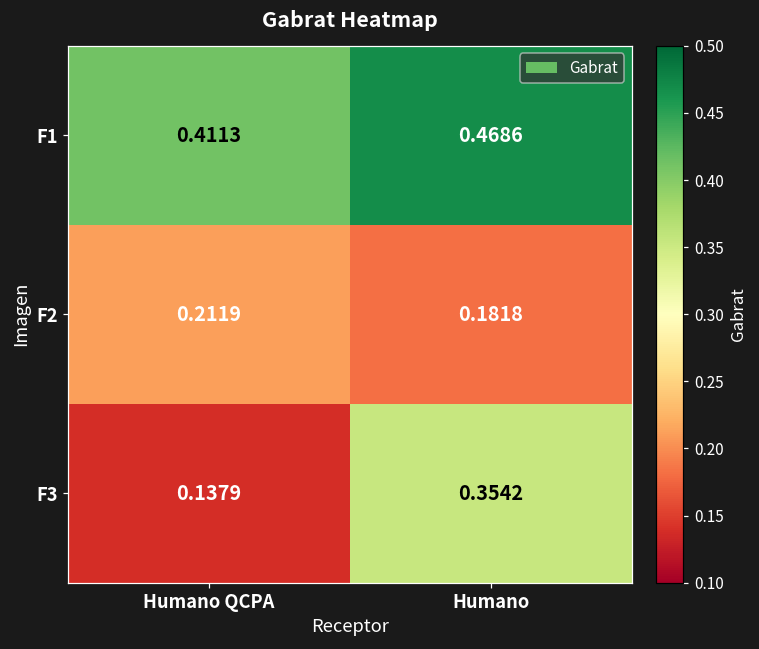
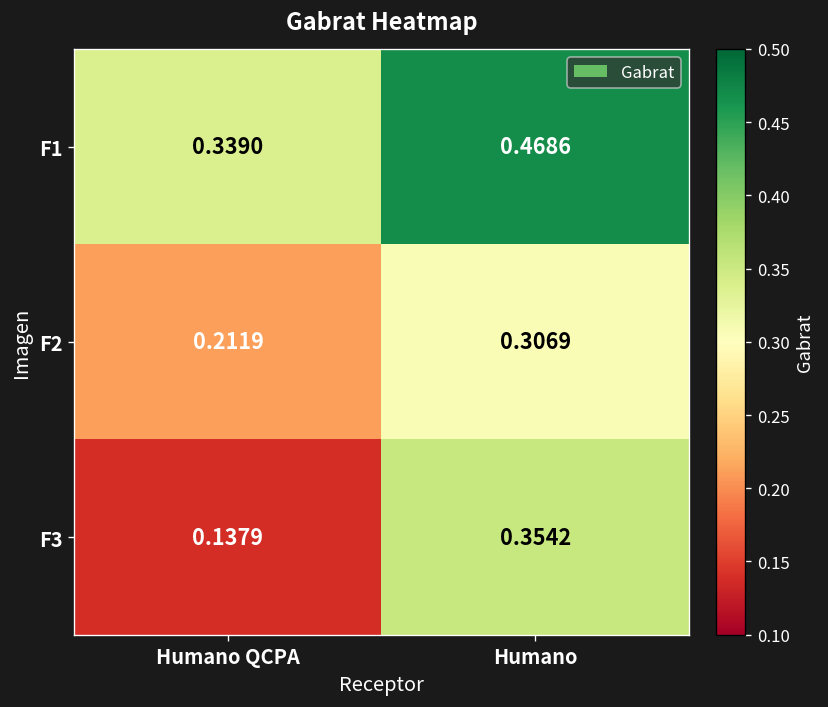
  {
    "F1": {
-     "Humano QCPA": 0.4113,
+     "Humano QCPA": 0.3390,
      "Humano": 0.4686
    },
    "F2": {
      "Humano QCPA": 0.2119,
-     "Humano": 0.1818
+     "Humano": 0.3069
    },
    "F3": {
      "Humano QCPA": 0.1379,
      "Humano": 0.3542
    }
  }
